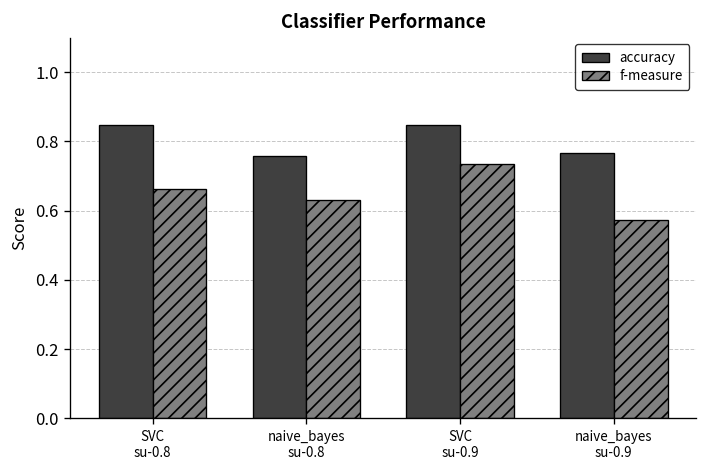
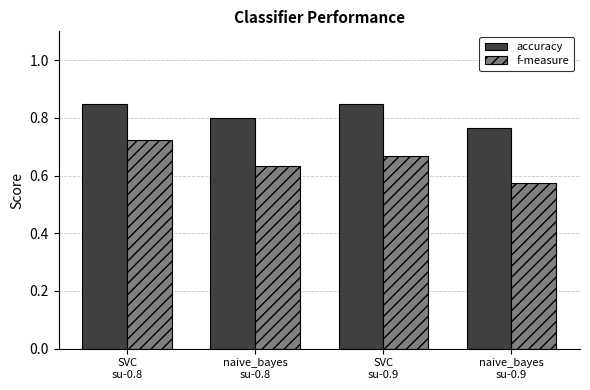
  {
    "accuracy": {
      "SVC su-0.8": 0.85,
-     "naive_bayes su-0.8": 0.76,
+     "naive_bayes su-0.8": 0.80,
      "SVC su-0.9": 0.85,
      "naive_bayes su-0.9": 0.77
    },
    "f-measure": {
-     "SVC su-0.8": 0.66,
+     "SVC su-0.8": 0.72,
      "naive_bayes su-0.8": 0.63,
-     "SVC su-0.9": 0.74,
+     "SVC su-0.9": 0.67,
      "naive_bayes su-0.9": 0.57
    }
  }
